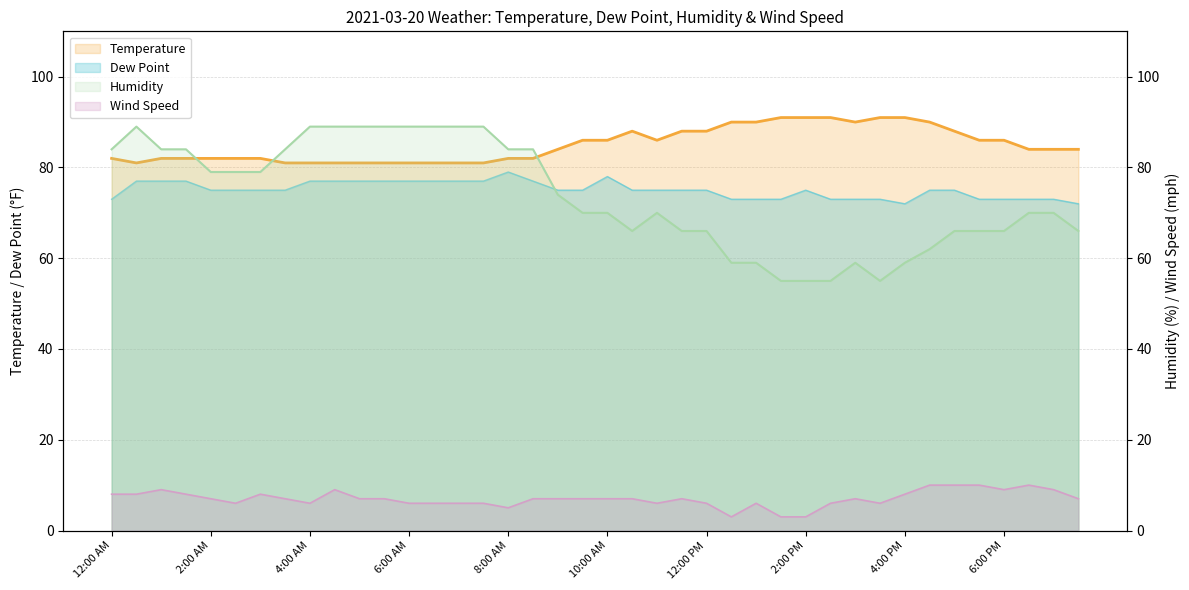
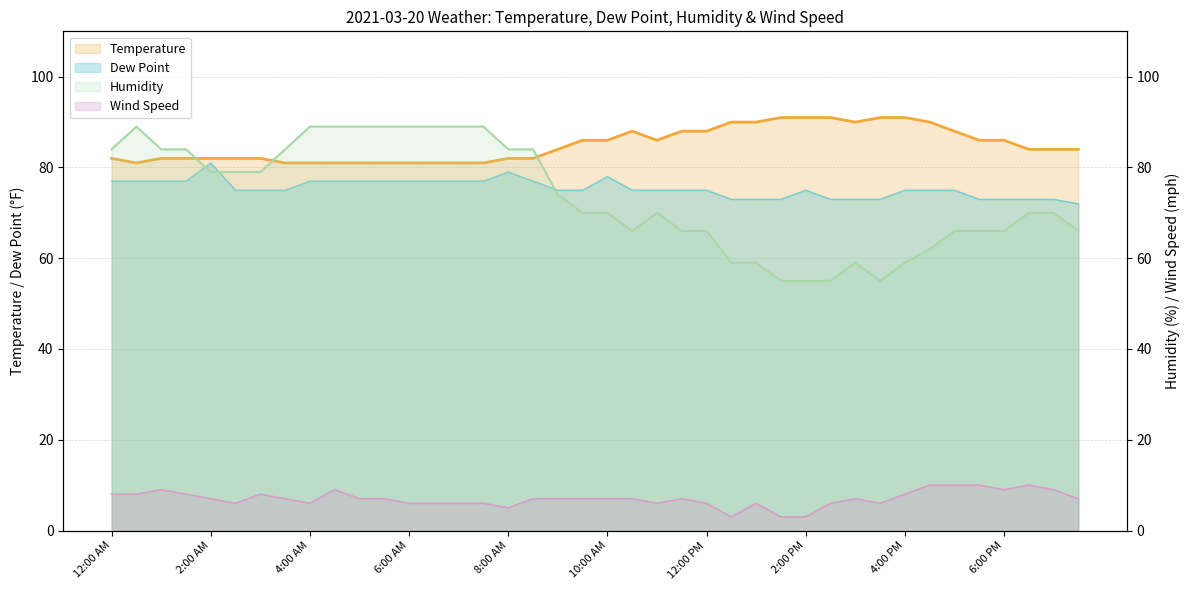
  {
    "Dew Point": {
-     "12:00 AM": 73,
-     "2:00 AM": 75,
+     "12:00 AM": 77,
+     "2:00 AM": 81,
      "4:00 AM": 77,
      "6:00 AM": 77,
      "8:00 AM": 79,
      "10:00 AM": 78,
      "12:00 PM": 75,
      "2:00 PM": 75,
-     "4:00 PM": 72,
+     "4:00 PM": 75,
      "6:00 PM": 73
    }
  }
